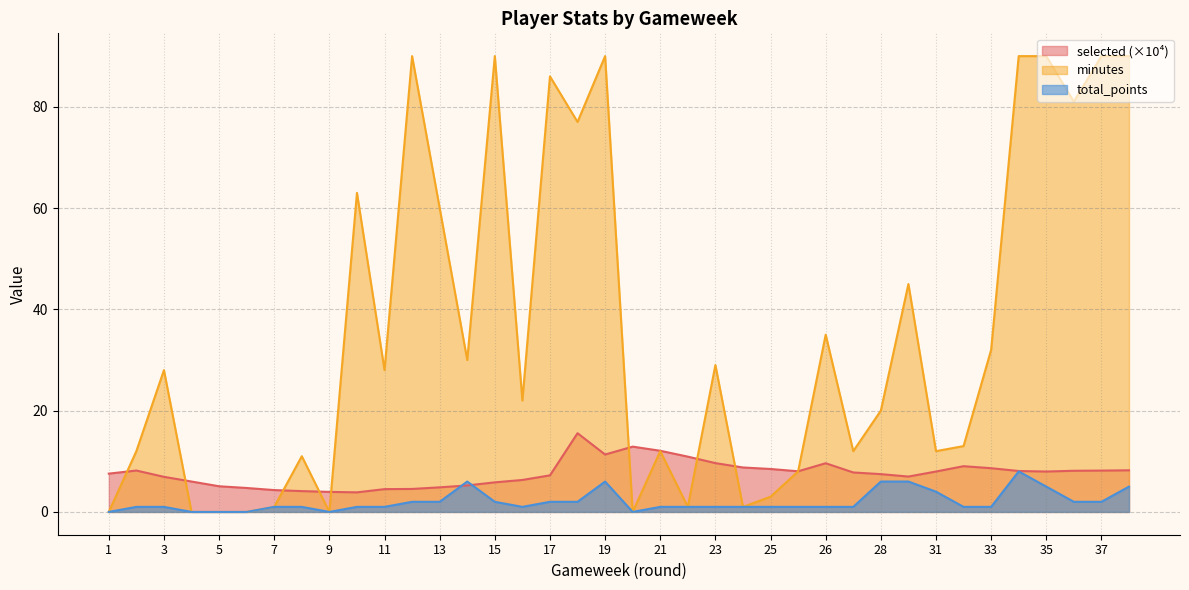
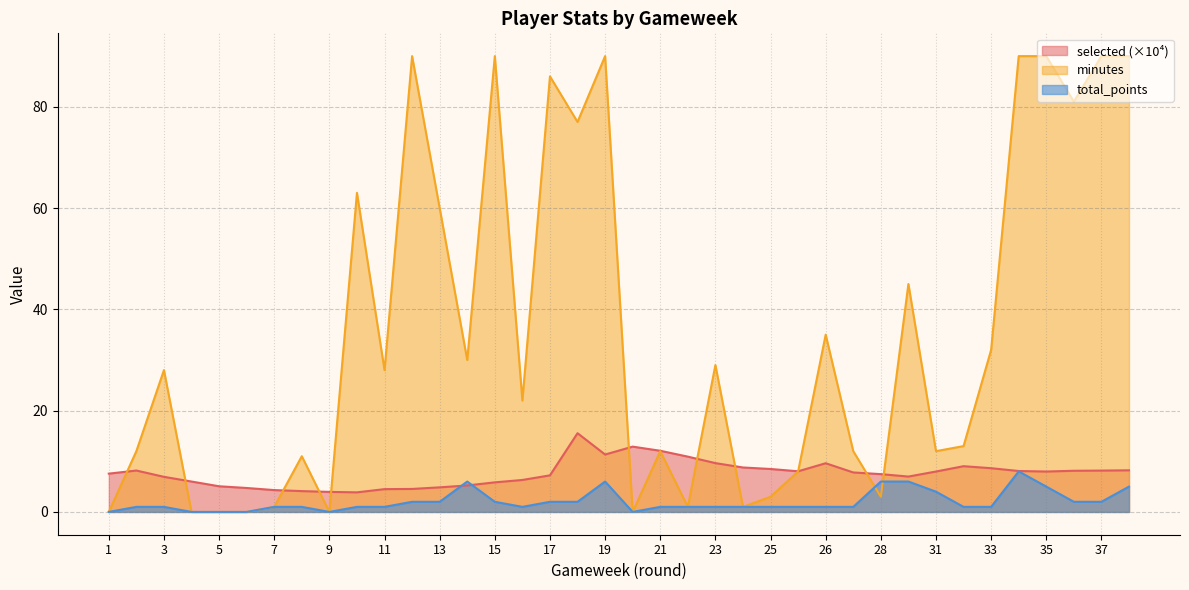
  {
    "selected (×10⁴)": {
      "26": 10,
      "28": 7
    },
    "minutes": {
      "26": 35,
-     "28": 20
+     "28": 3
    },
    "total_points": {
      "26": 1,
      "28": 6
    }
  }
